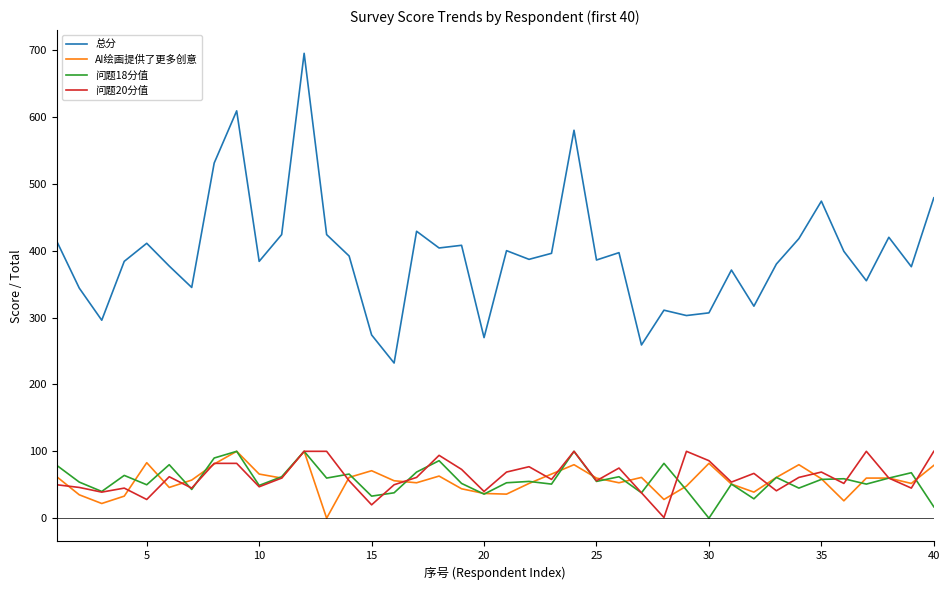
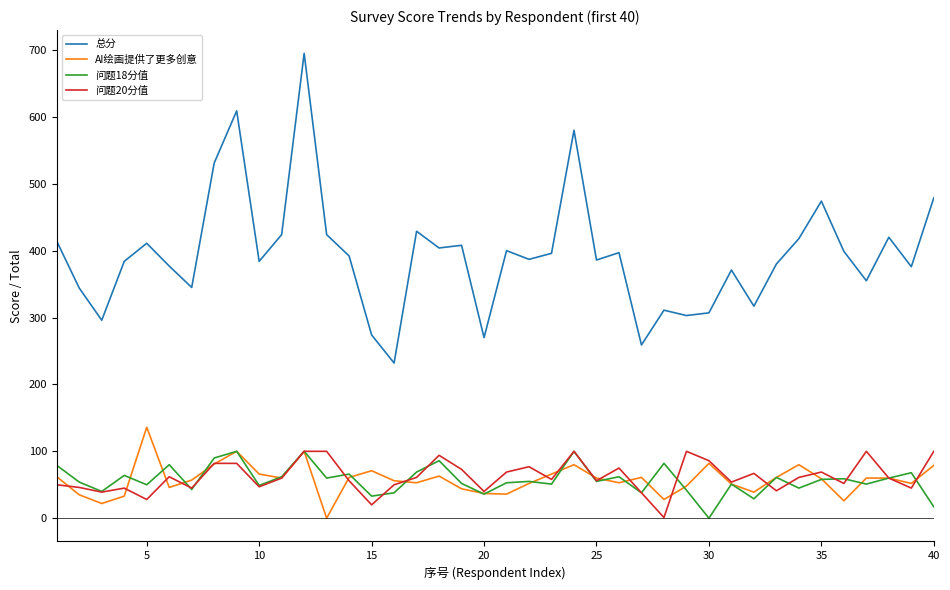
  {
    "总分": {
      "5": 410,
      "10": 380,
      "15": 270,
      "20": 270,
      "25": 390,
      "30": 310,
      "35": 470,
      "40": 480
    },
    "AI绘画提供了更多创意": {
-     "5": 80,
+     "5": 140,
      "10": 70,
      "15": 70,
      "25": 60,
      "30": 80,
      "40": 80
    },
    "问题18分值": {
      "5": 50,
      "15": 30,
      "30": 0,
      "40": 20
    },
    "问题20分值": {
      "5": 30,
      "15": 20,
      "30": 90,
      "35": 70,
      "40": 100
    }
  }
